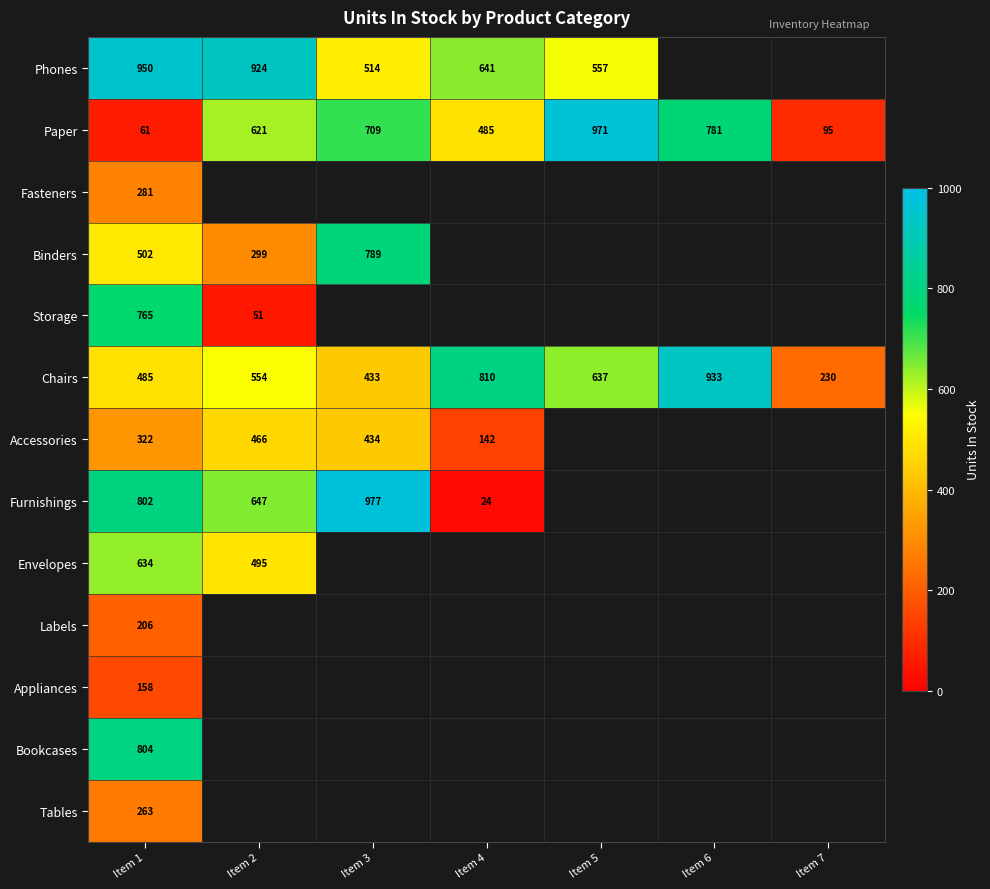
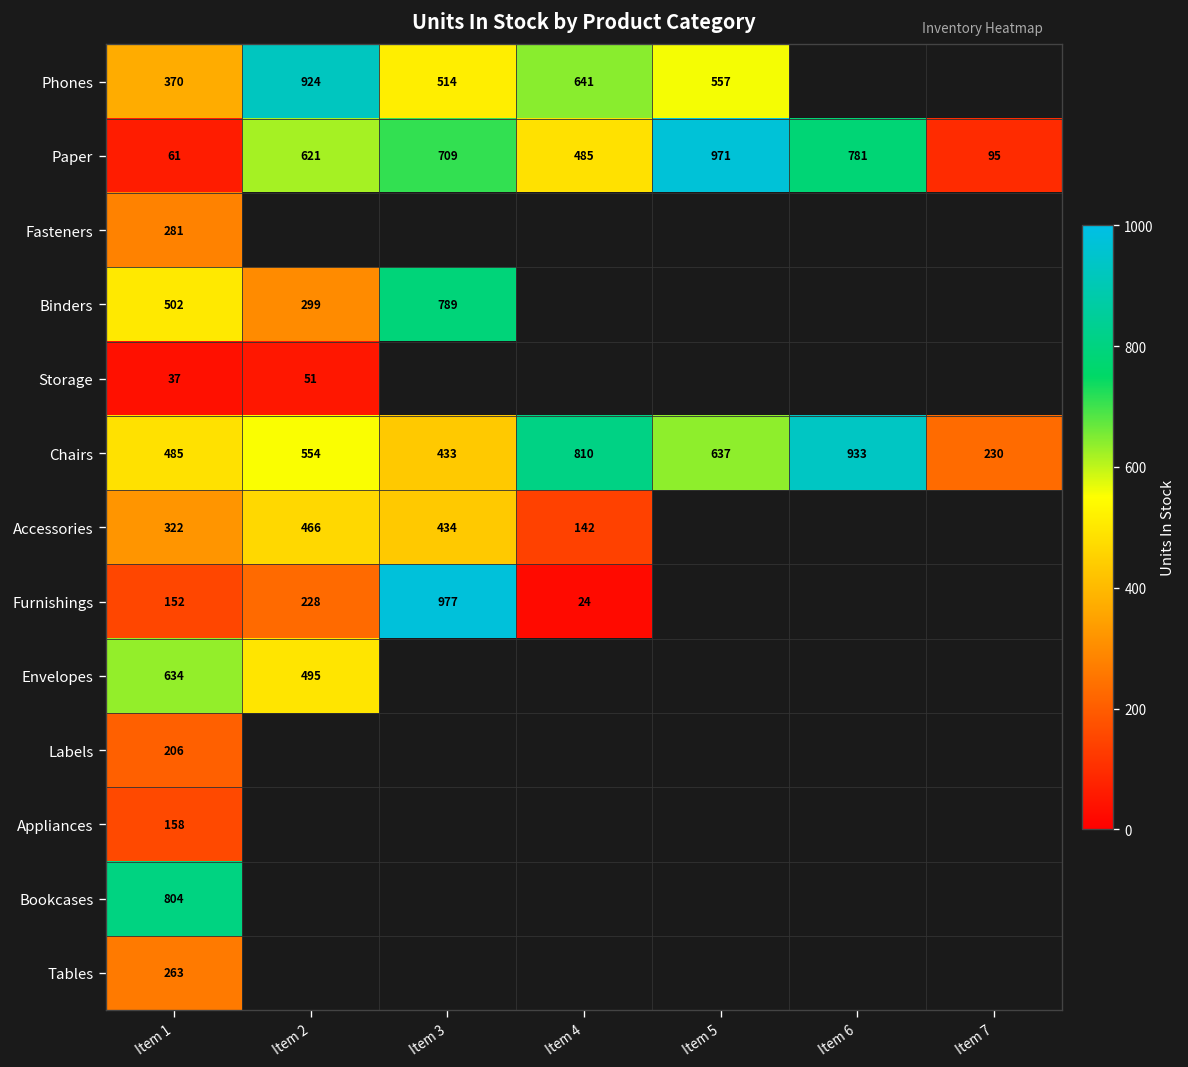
  {
    "Phones": {
-     "Item 1": 950,
+     "Item 1": 370,
      "Item 2": 924,
      "Item 3": 514,
      "Item 4": 641,
      "Item 5": 557
    },
    "Paper": {
      "Item 1": 61,
      "Item 2": 621,
      "Item 3": 709,
      "Item 4": 485,
      "Item 5": 971,
      "Item 6": 781,
      "Item 7": 95
    },
    "Fasteners": {
      "Item 1": 281
    },
    "Binders": {
      "Item 1": 502,
      "Item 2": 299,
      "Item 3": 789
    },
    "Storage": {
-     "Item 1": 765,
+     "Item 1": 37,
      "Item 2": 51
    },
    "Chairs": {
      "Item 1": 485,
      "Item 2": 554,
      "Item 3": 433,
      "Item 4": 810,
      "Item 5": 637,
      "Item 6": 933,
      "Item 7": 230
    },
    "Accessories": {
      "Item 1": 322,
      "Item 2": 466,
      "Item 3": 434,
      "Item 4": 142
    },
    "Furnishings": {
-     "Item 1": 802,
-     "Item 2": 647,
+     "Item 1": 152,
+     "Item 2": 228,
      "Item 3": 977,
      "Item 4": 24
    },
    "Envelopes": {
      "Item 1": 634,
      "Item 2": 495
    },
    "Labels": {
      "Item 1": 206
    },
    "Appliances": {
      "Item 1": 158
    },
    "Bookcases": {
      "Item 1": 804
    },
    "Tables": {
      "Item 1": 263
    }
  }
